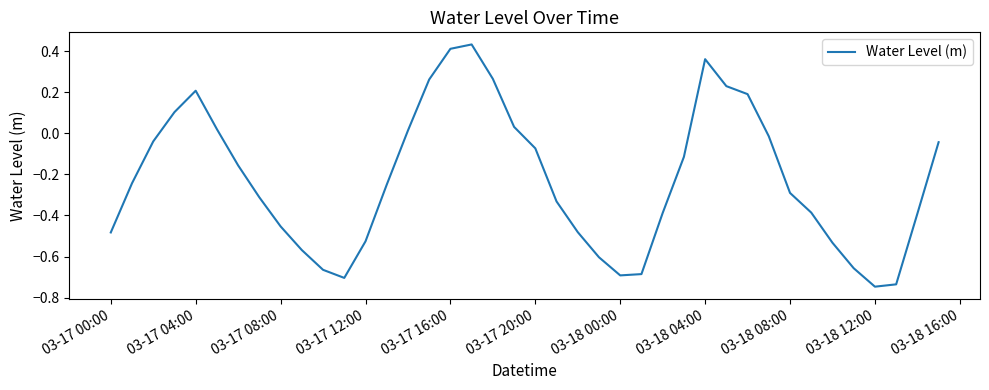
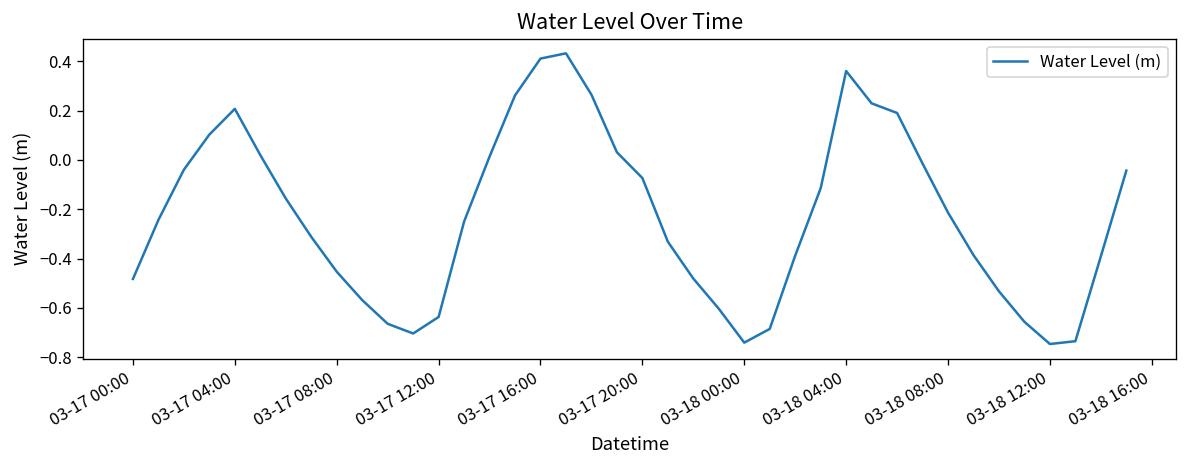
  {
    "03-17 00:00": -0.48,
    "03-17 04:00": 0.21,
    "03-17 08:00": -0.45,
-   "03-17 12:00": -0.53,
+   "03-17 12:00": -0.64,
    "03-17 16:00": 0.41,
    "03-17 20:00": -0.07,
-   "03-18 00:00": -0.69,
+   "03-18 00:00": -0.74,
    "03-18 04:00": 0.36,
-   "03-18 08:00": -0.29,
+   "03-18 08:00": -0.21,
    "03-18 12:00": -0.75
  }
